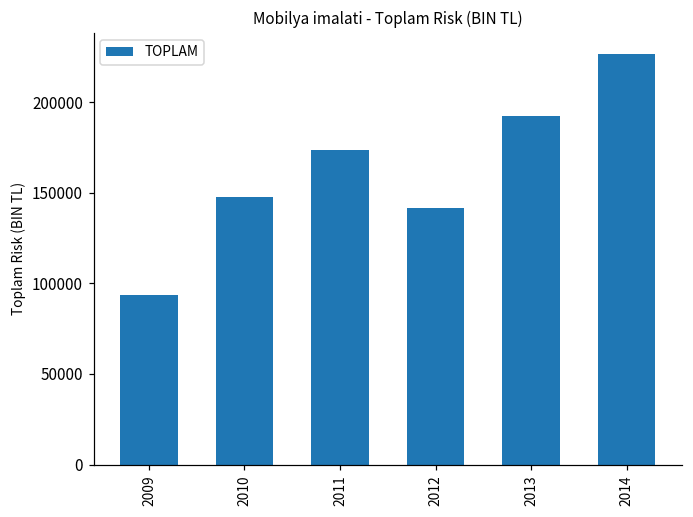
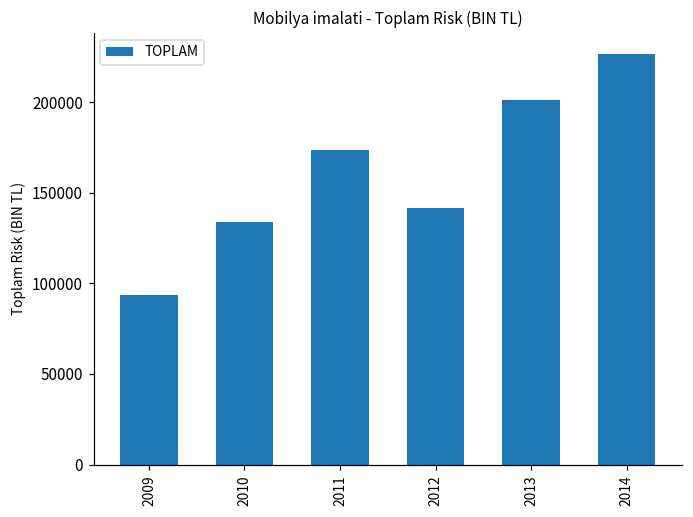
  {
    "2009": 93000,
-   "2010": 148000,
+   "2010": 134000,
    "2011": 173000,
    "2012": 141000,
-   "2013": 193000,
+   "2013": 201000,
    "2014": 227000
  }
